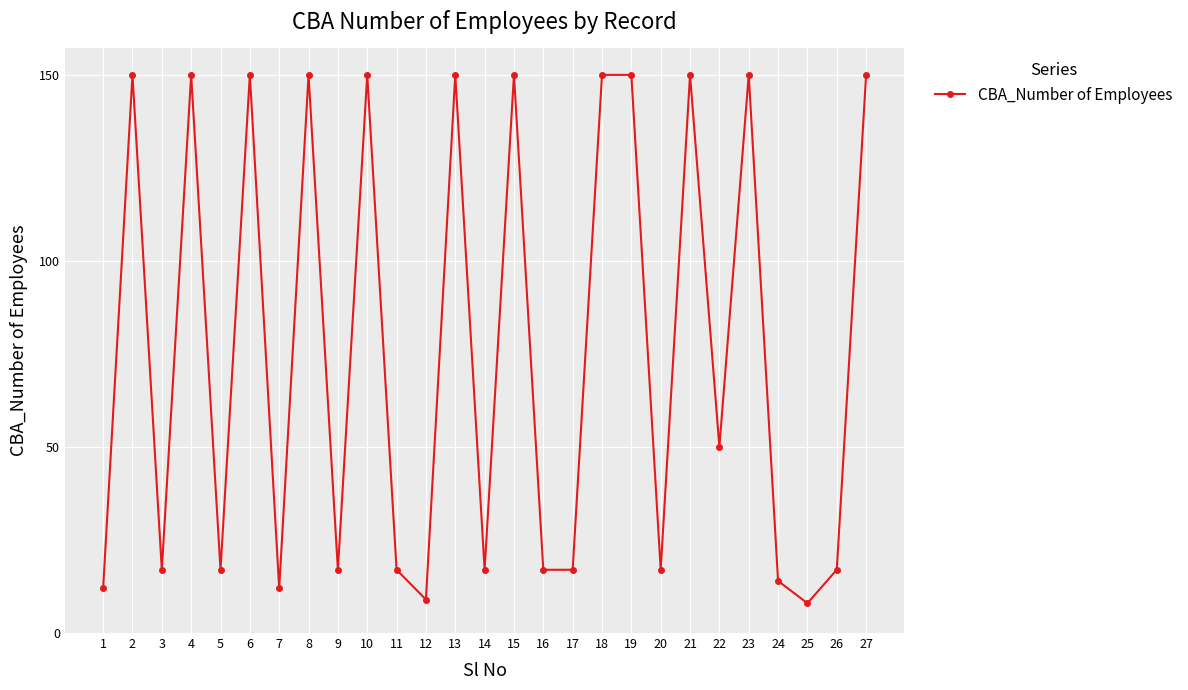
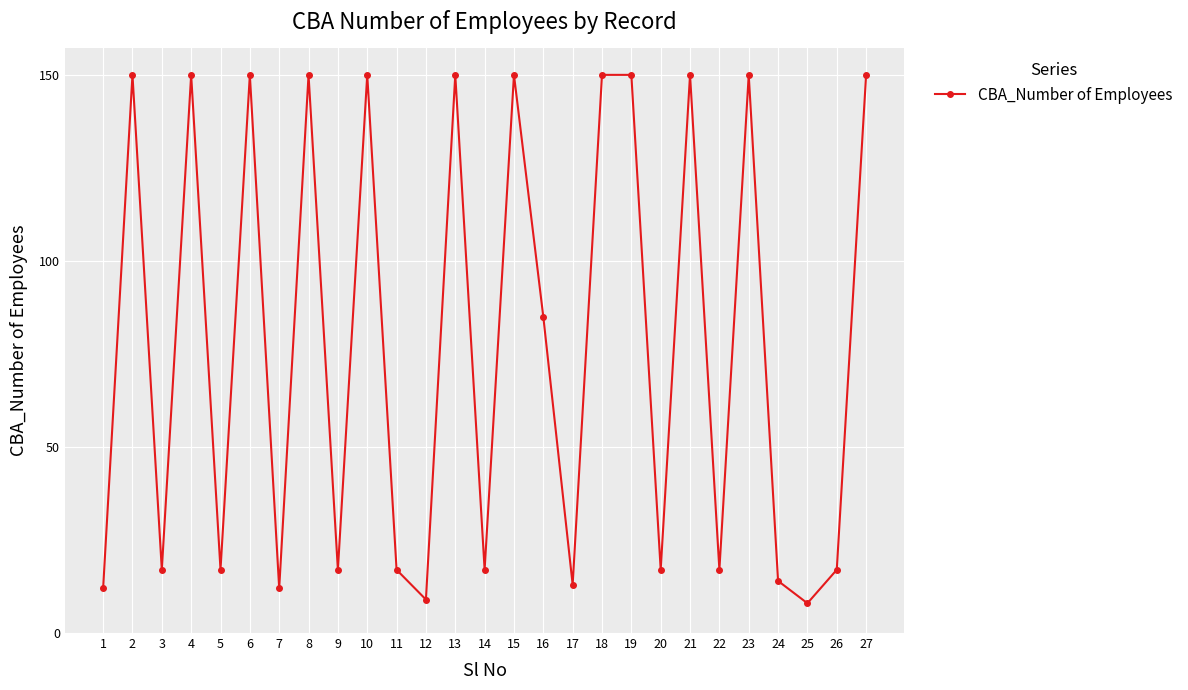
  {
    "1": 12,
    "2": 150,
    "3": 17,
    "4": 150,
    "5": 17,
    "6": 150,
    "7": 12,
    "8": 150,
    "9": 17,
    "10": 150,
    "11": 17,
    "12": 9,
    "13": 150,
    "14": 17,
    "15": 150,
-   "16": 17,
-   "17": 17,
+   "16": 85,
+   "17": 13,
    "18": 150,
    "19": 150,
    "20": 17,
    "21": 150,
-   "22": 50,
+   "22": 17,
    "23": 150,
    "24": 14,
    "25": 8,
    "26": 17,
    "27": 150
  }
